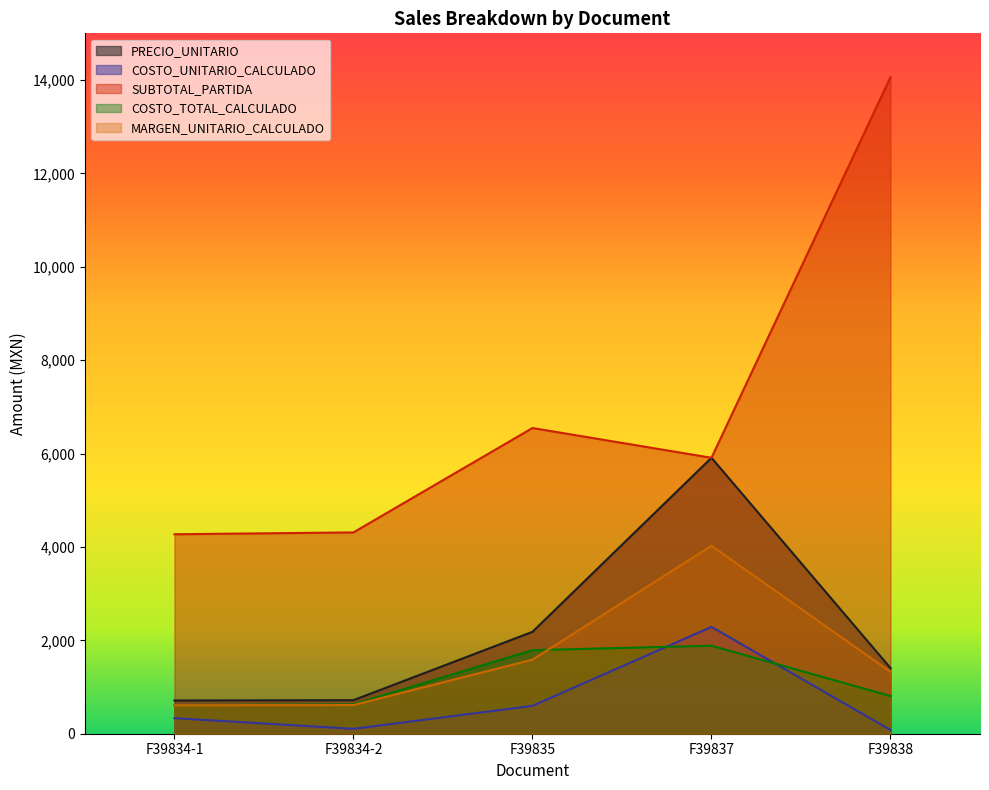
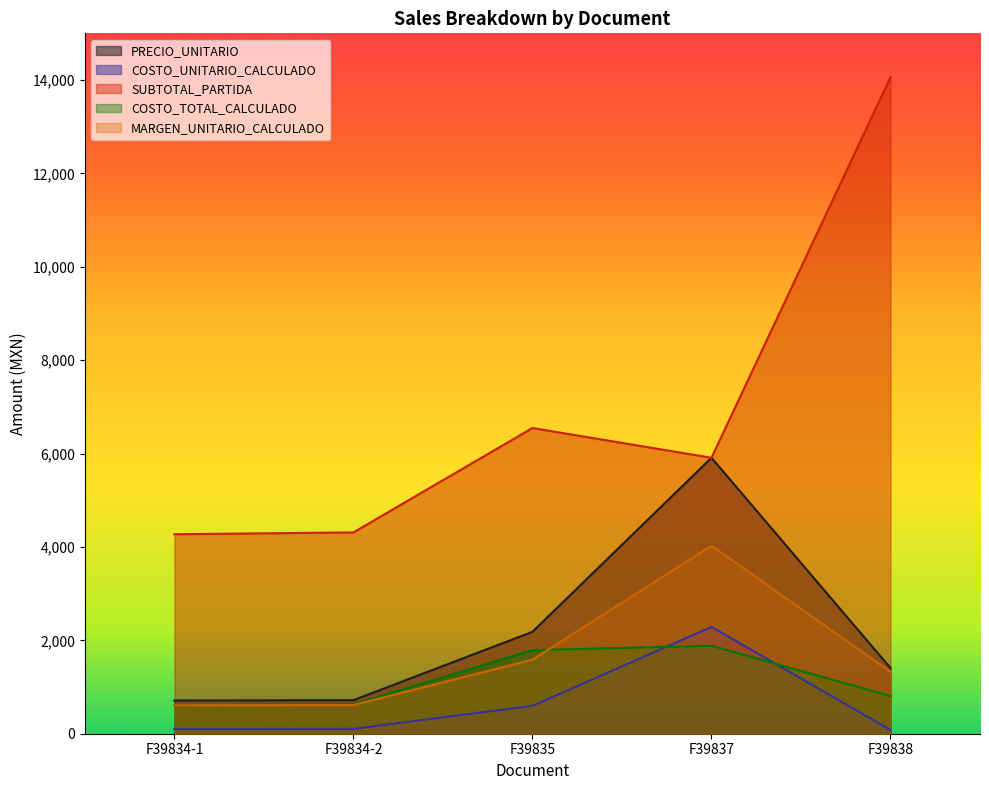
  {
    "COSTO_UNITARIO_CALCULADO": {
-     "F39834-1": "300",
+     "F39834-1": "100",
      "F39834-2": "100",
      "F39835": "600",
      "F39837": "2,300",
      "F39838": "100"
    }
  }
